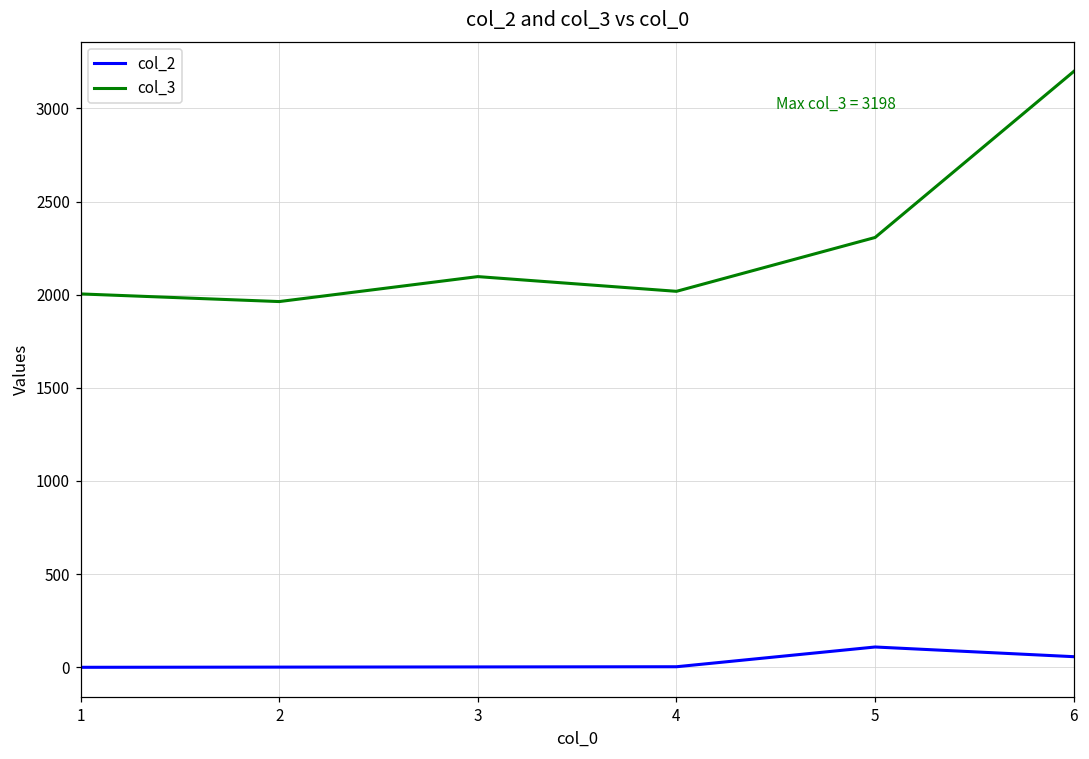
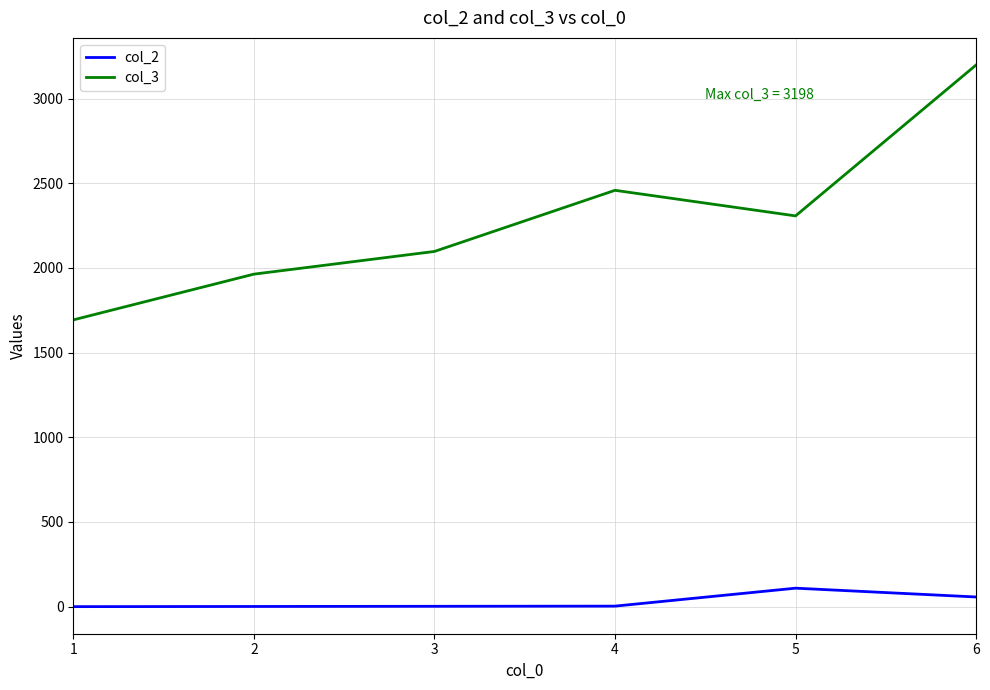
  {
    "col_2": {
      "1": 0,
      "2": 0,
      "3": 0,
      "4": 0,
      "5": 110,
      "6": 60
    },
    "col_3": {
-     "1": 2000,
+     "1": 1690,
      "2": 1960,
      "3": 2100,
-     "4": 2020,
+     "4": 2460,
      "5": 2310,
      "6": 3200
    }
  }
